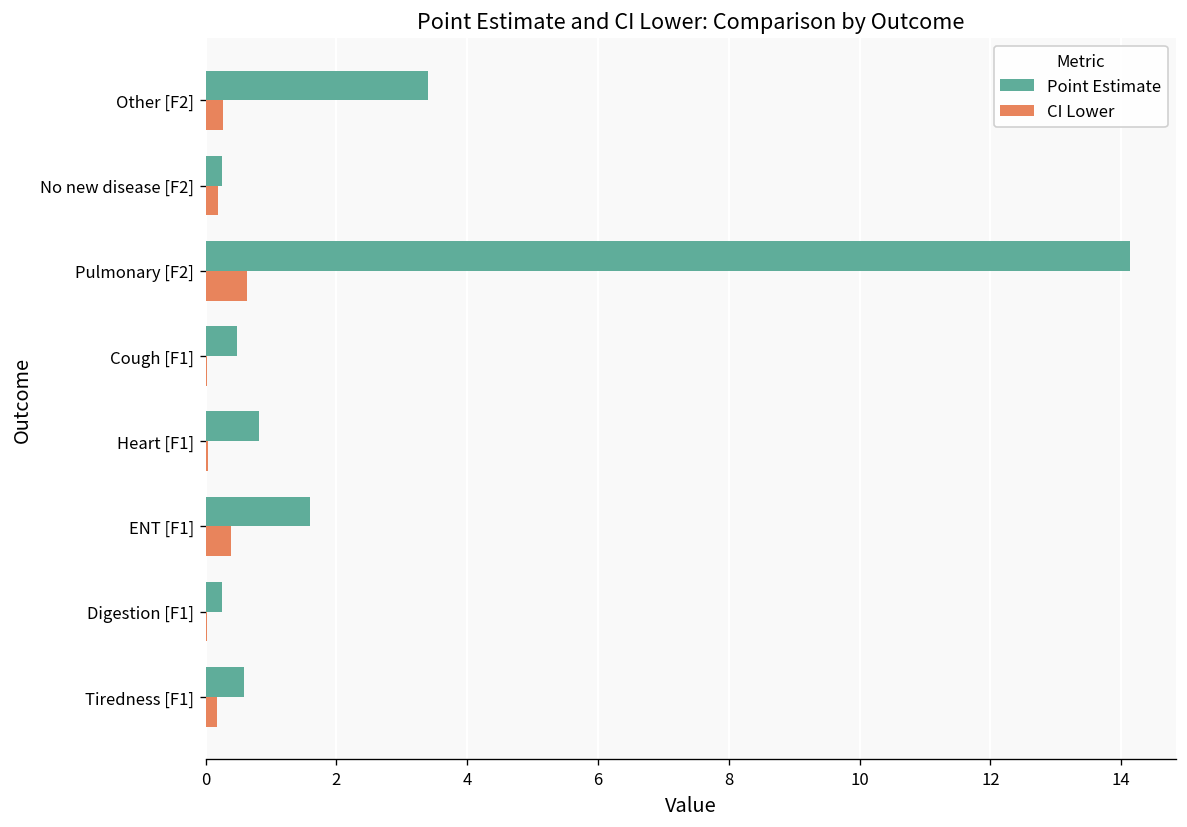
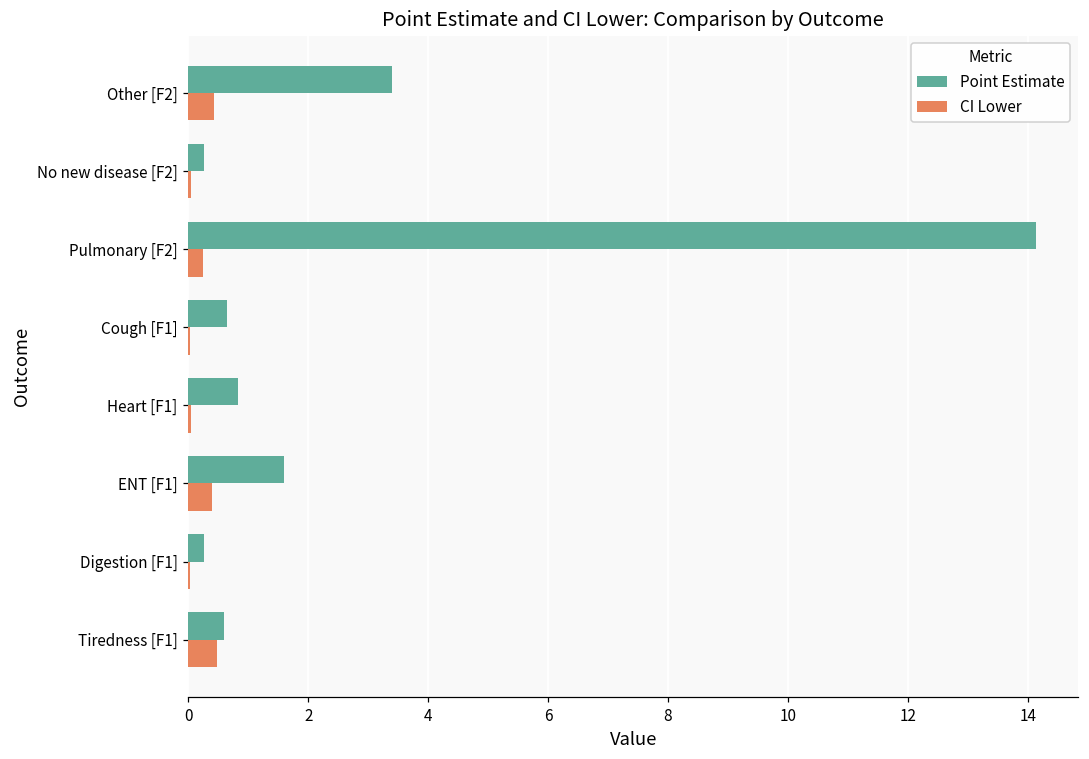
  {
    "Point Estimate": {
      "Other [F2]": 3.4,
      "No new disease [F2]": 0.3,
      "Pulmonary [F2]": 14.1,
-     "Cough [F1]": 0.5,
+     "Cough [F1]": 0.6,
      "Heart [F1]": 0.8,
      "ENT [F1]": 1.6,
      "Digestion [F1]": 0.3,
      "Tiredness [F1]": 0.6
    },
    "CI Lower": {
-     "Other [F2]": 0.3,
-     "No new disease [F2]": 0.2,
-     "Pulmonary [F2]": 0.6,
+     "Other [F2]": 0.4,
+     "No new disease [F2]": 0.0,
+     "Pulmonary [F2]": 0.2,
      "ENT [F1]": 0.4,
-     "Tiredness [F1]": 0.2
+     "Tiredness [F1]": 0.5
    }
  }
